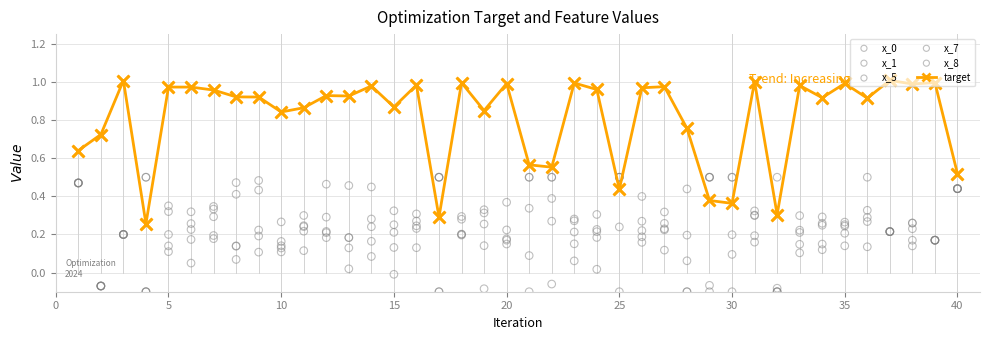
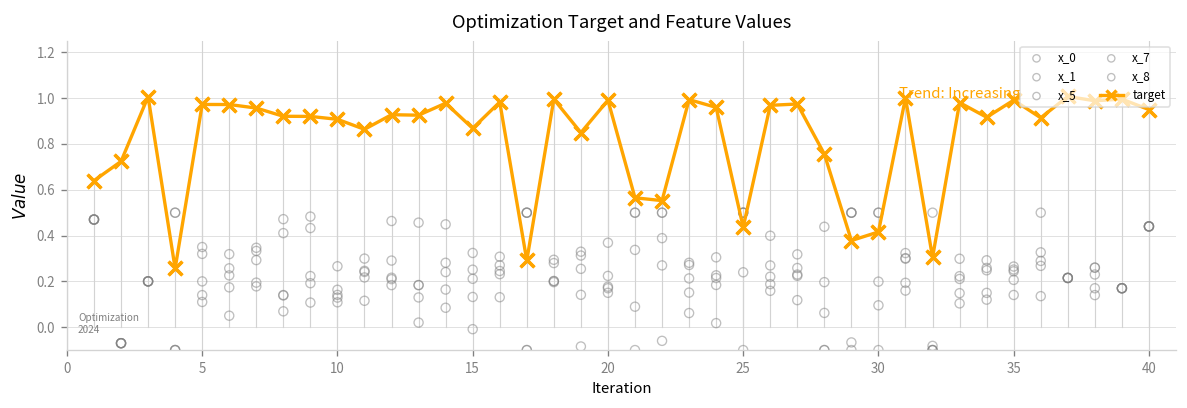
  {
    "target": {
-     "10": 0.84,
-     "30": 0.36,
-     "40": 0.52
+     "10": 0.91,
+     "30": 0.42,
+     "40": 0.95
    }
  }
